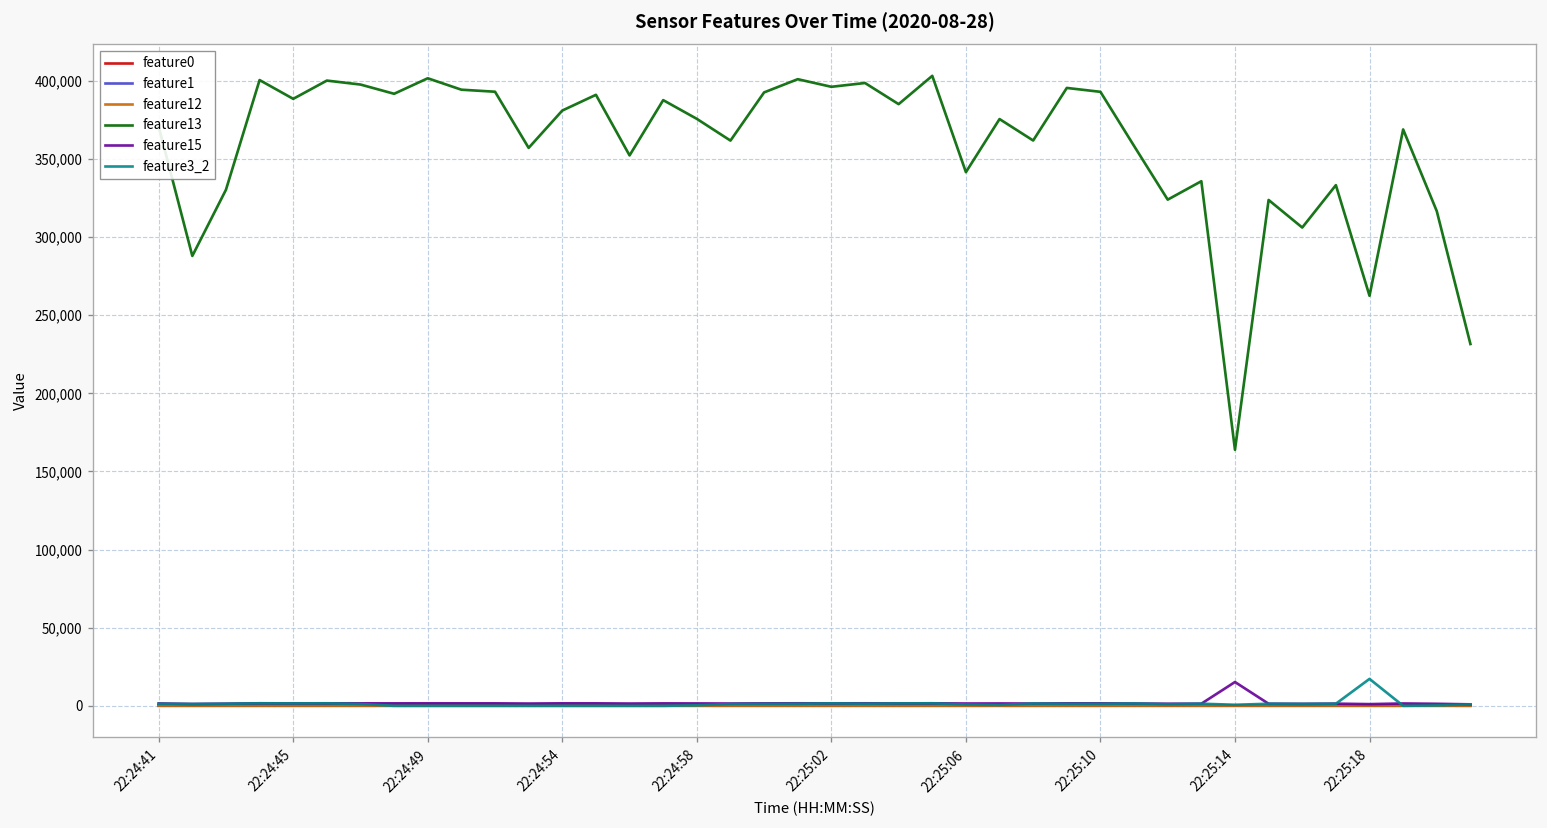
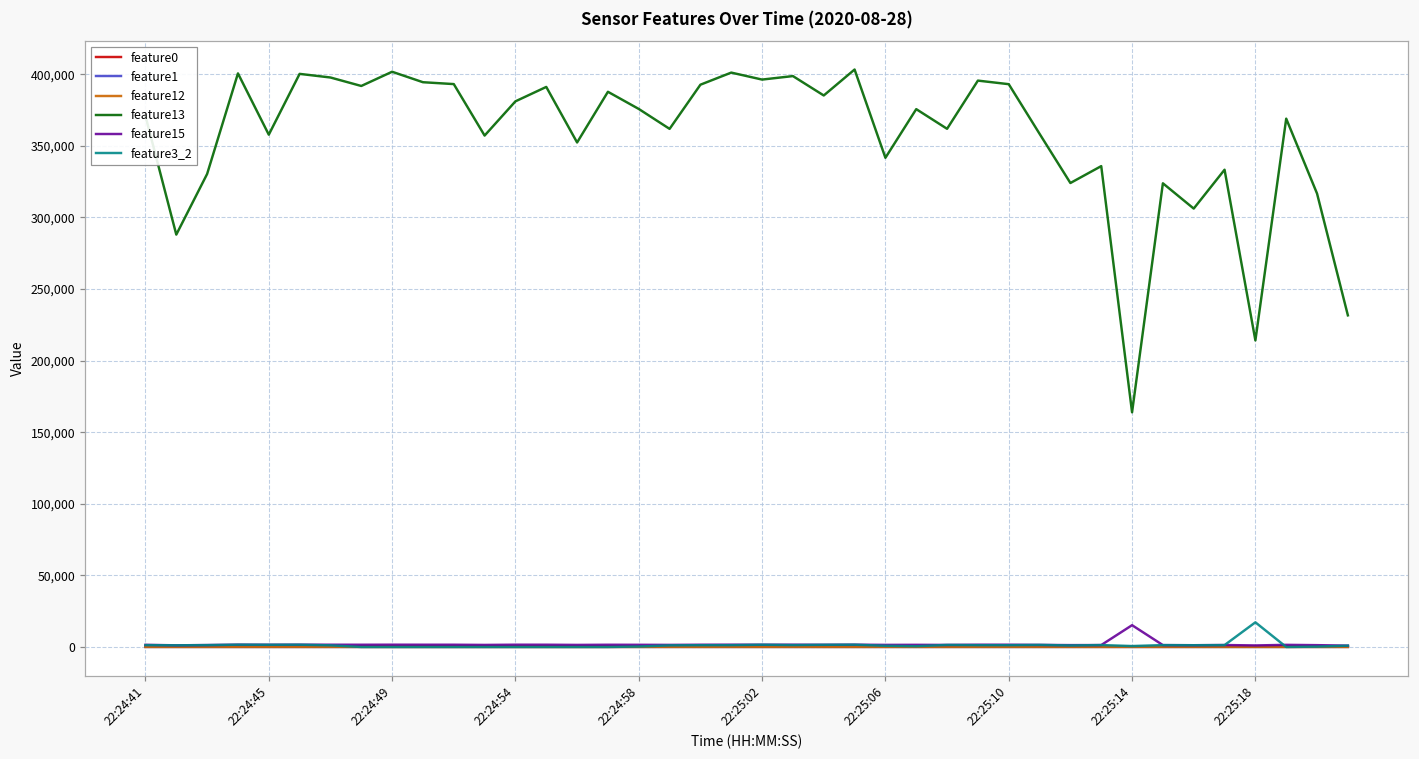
  {
    "feature13": {
-     "22:24:45": "389,000",
+     "22:24:45": "358,000",
      "22:24:49": "402,000",
      "22:24:54": "381,000",
      "22:24:58": "376,000",
      "22:25:02": "396,000",
      "22:25:06": "342,000",
      "22:25:10": "393,000",
      "22:25:14": "164,000",
-     "22:25:18": "262,000"
+     "22:25:18": "214,000"
    },
    "feature15": {
      "22:25:14": "15,000"
    },
    "feature3_2": {
      "22:25:18": "17,000"
    }
  }
